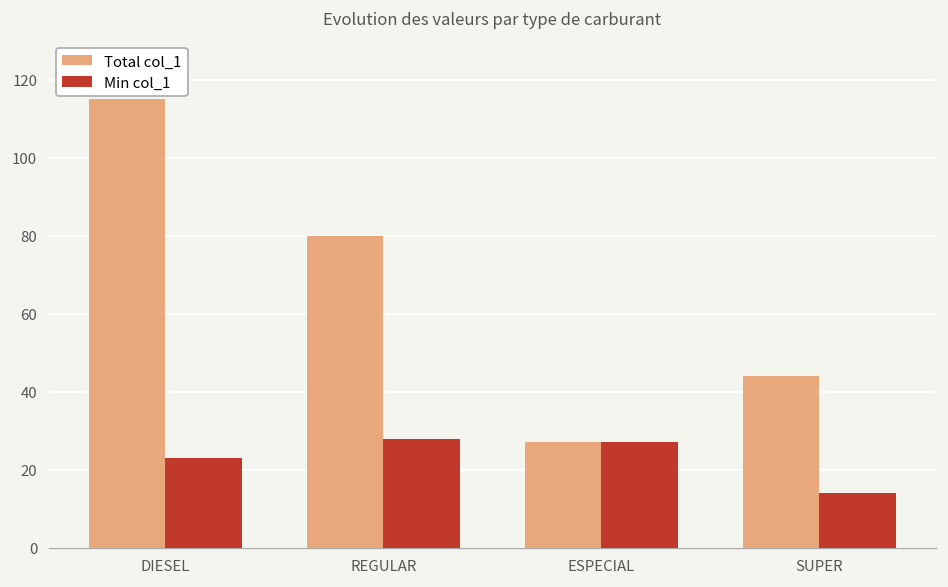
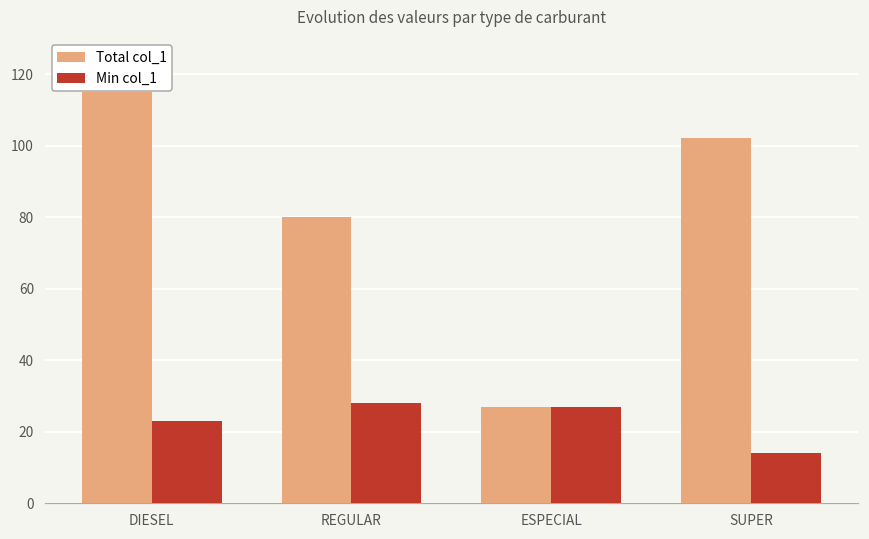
  {
    "Total col_1": {
      "DIESEL": 115,
      "REGULAR": 80,
      "ESPECIAL": 27,
-     "SUPER": 44
+     "SUPER": 102
    },
    "Min col_1": {
      "DIESEL": 23,
      "REGULAR": 28,
      "ESPECIAL": 27,
      "SUPER": 14
    }
  }
